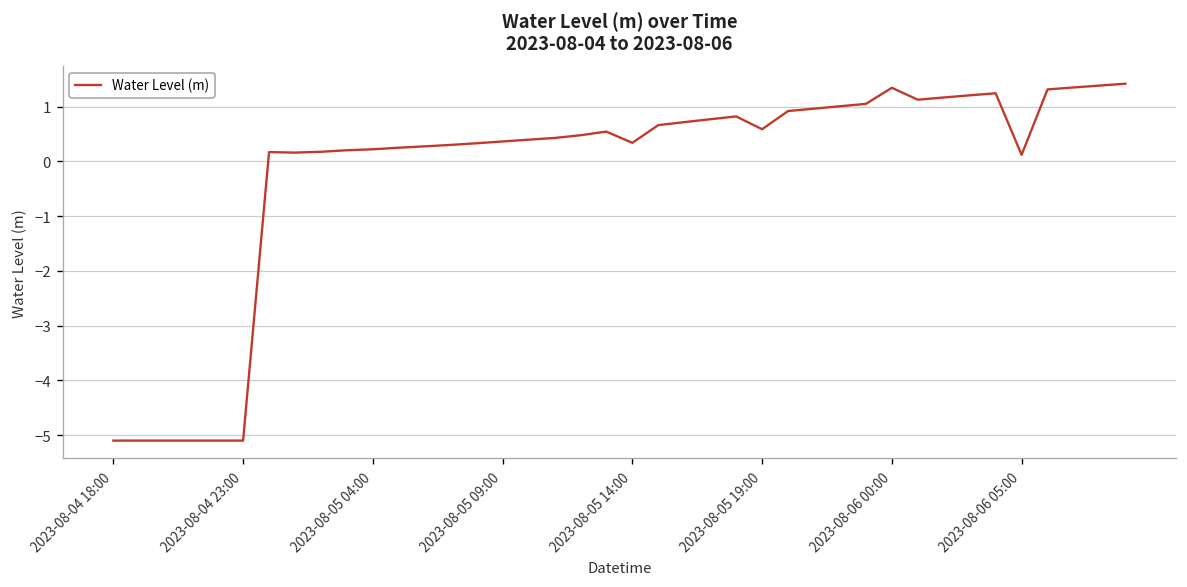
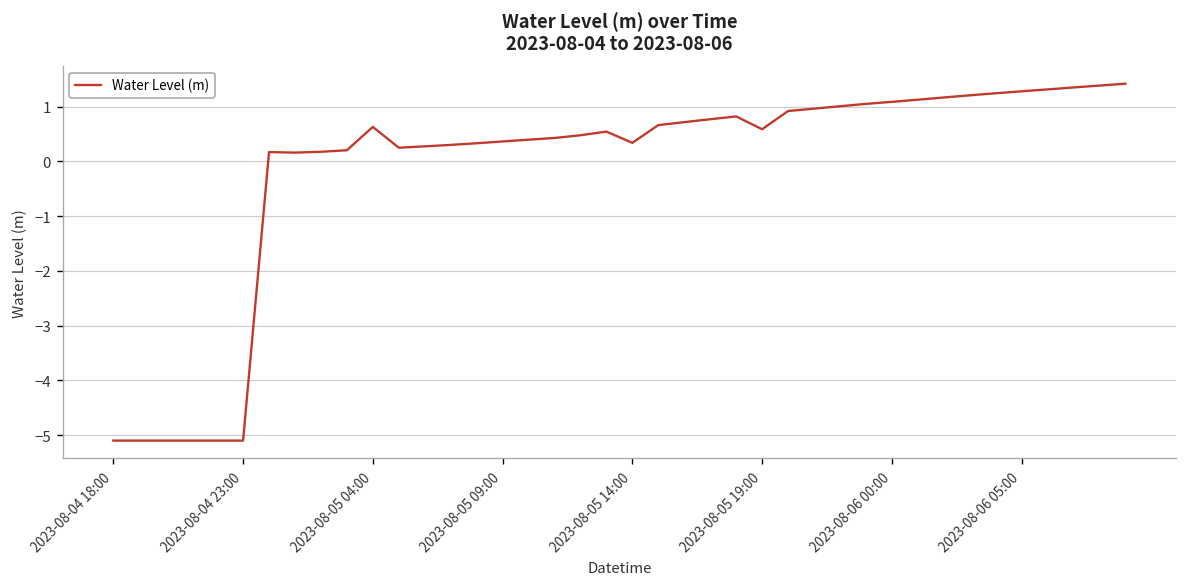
  {
    "2023-08-04 18:00": -5.1,
    "2023-08-04 23:00": -5.1,
-   "2023-08-05 04:00": 0.2,
+   "2023-08-05 04:00": 0.6,
    "2023-08-05 09:00": 0.4,
    "2023-08-05 14:00": 0.3,
    "2023-08-05 19:00": 0.6,
-   "2023-08-06 00:00": 1.3,
-   "2023-08-06 05:00": 0.1
+   "2023-08-06 00:00": 1.1,
+   "2023-08-06 05:00": 1.3
  }
